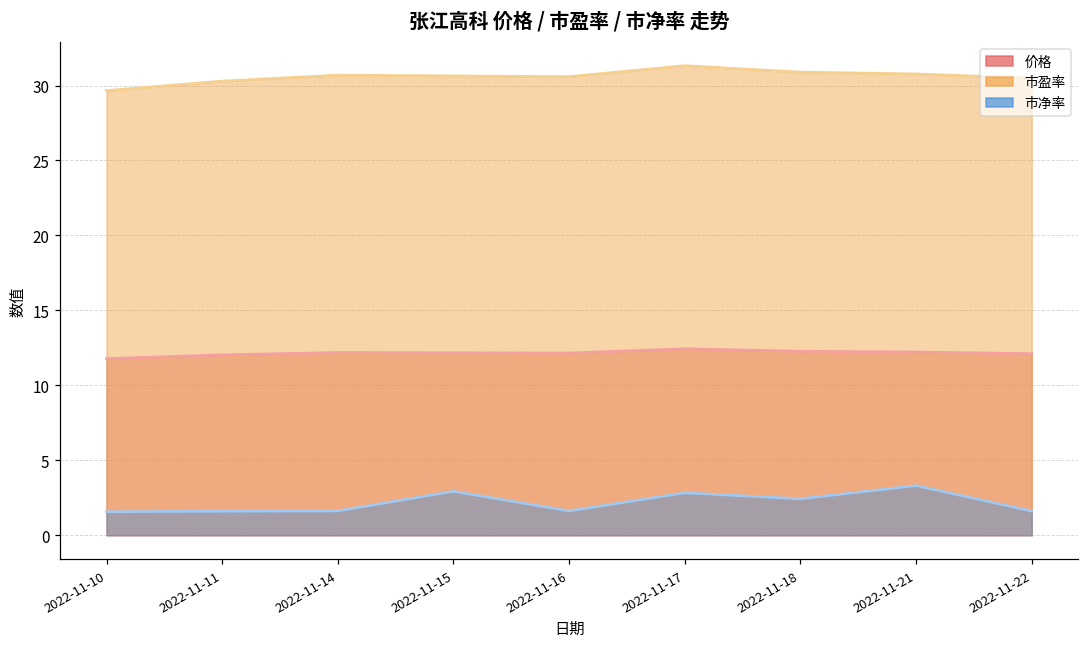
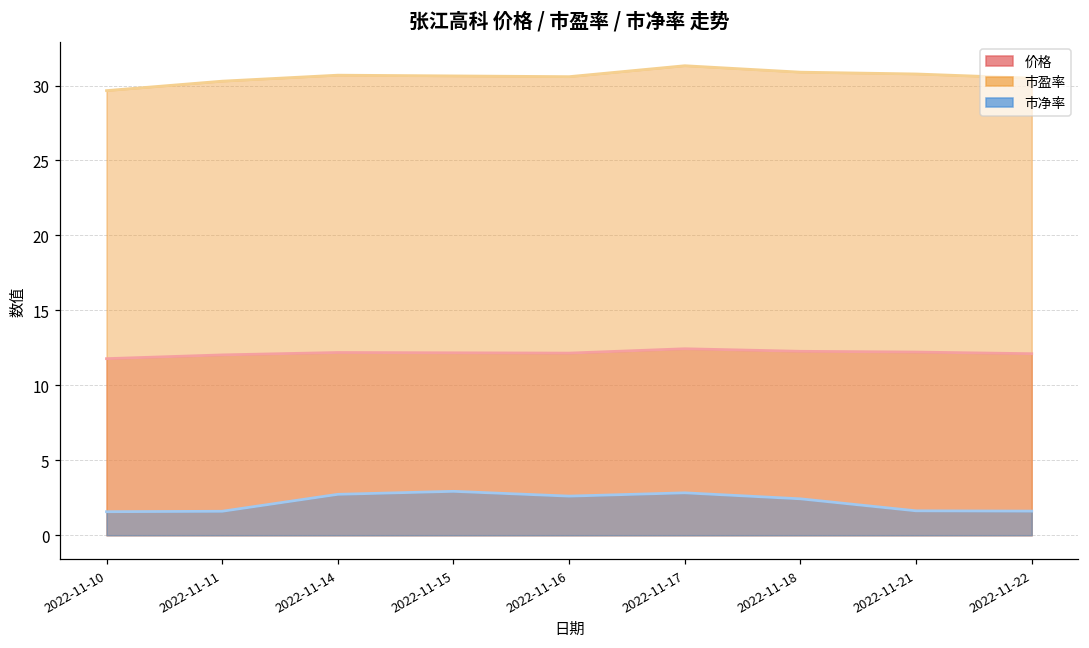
  {
    "市净率": {
      "2022-11-10": 1.6,
      "2022-11-11": 1.6,
-     "2022-11-14": 1.6,
+     "2022-11-14": 2.7,
      "2022-11-15": 2.9,
-     "2022-11-16": 1.6,
+     "2022-11-16": 2.6,
      "2022-11-17": 2.8,
      "2022-11-18": 2.4,
-     "2022-11-21": 3.3,
+     "2022-11-21": 1.6,
      "2022-11-22": 1.6
    }
  }
